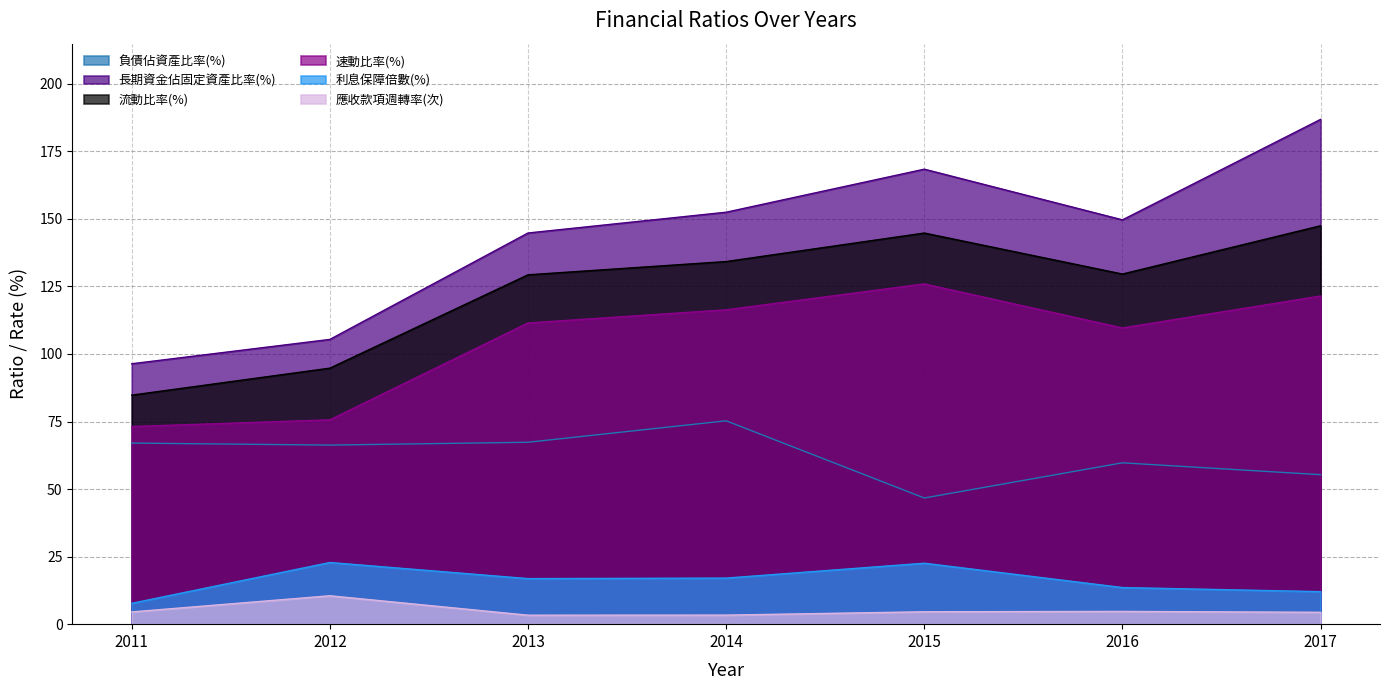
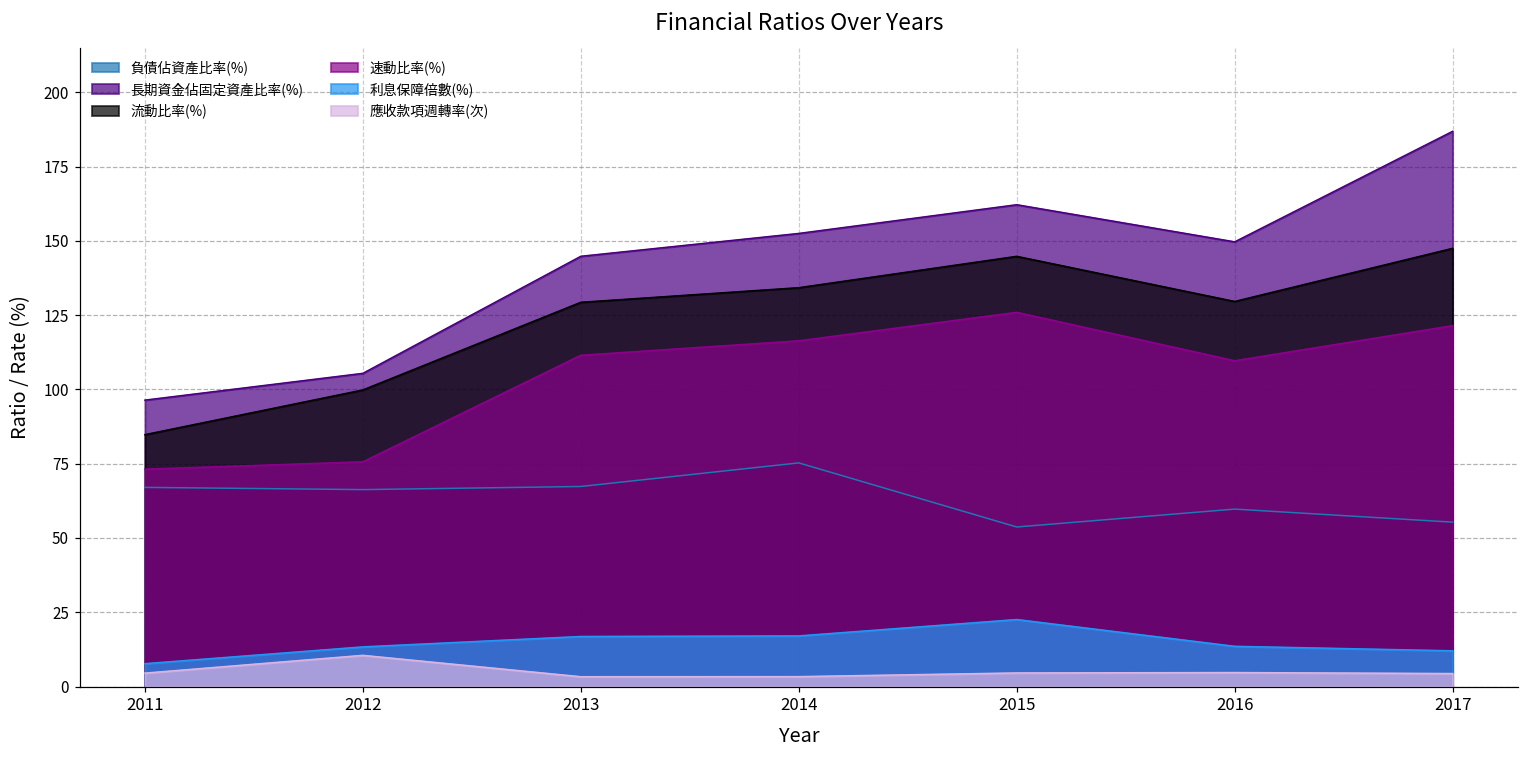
  {
    "負債佔資產比率(%)": {
      "2011": 67,
      "2012": 66,
      "2013": 67,
      "2014": 75,
-     "2015": 47,
+     "2015": 54,
      "2016": 60,
      "2017": 55
    },
    "長期資金佔固定資產比率(%)": {
      "2011": 96,
      "2012": 105,
      "2013": 145,
      "2014": 152,
-     "2015": 168,
+     "2015": 162,
      "2016": 150,
      "2017": 187
    },
    "流動比率(%)": {
      "2011": 85,
-     "2012": 95,
+     "2012": 100,
      "2013": 129,
      "2014": 134,
      "2015": 145,
      "2016": 130,
      "2017": 147
    },
    "速動比率(%)": {
      "2011": 73,
      "2012": 76,
      "2013": 111,
      "2014": 116,
      "2015": 126,
      "2016": 110,
      "2017": 121
    },
    "利息保障倍數(%)": {
      "2011": 8,
-     "2012": 23,
+     "2012": 13,
      "2013": 17,
      "2014": 17,
      "2015": 23,
      "2016": 14,
      "2017": 12
    },
    "應收款項週轉率(次)": {
      "2011": 5,
      "2012": 11,
      "2013": 3,
      "2014": 3,
      "2015": 5,
      "2016": 5,
      "2017": 4
    }
  }
